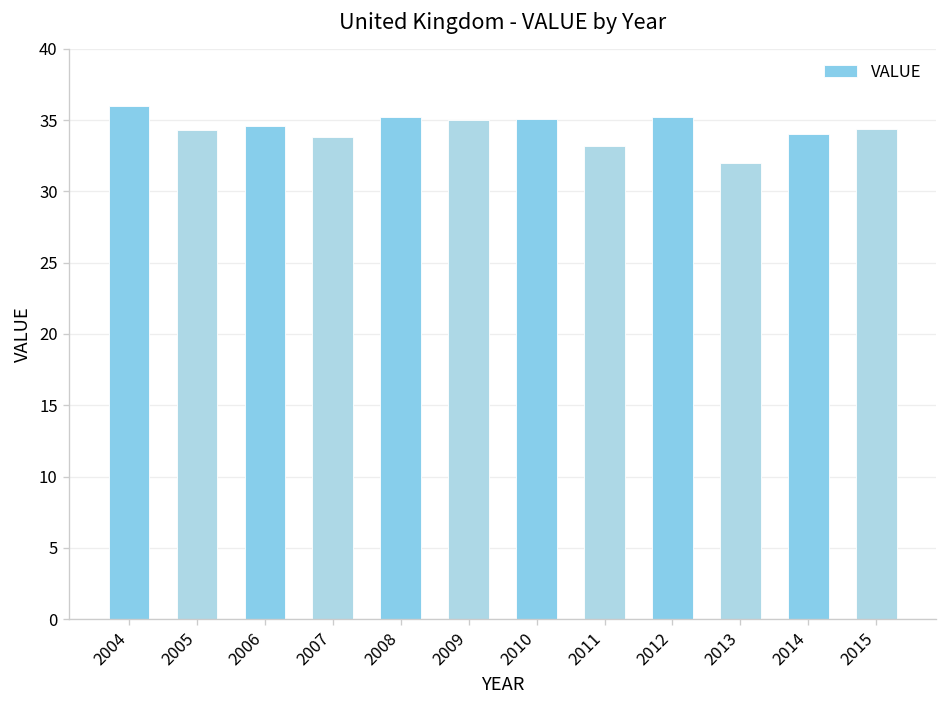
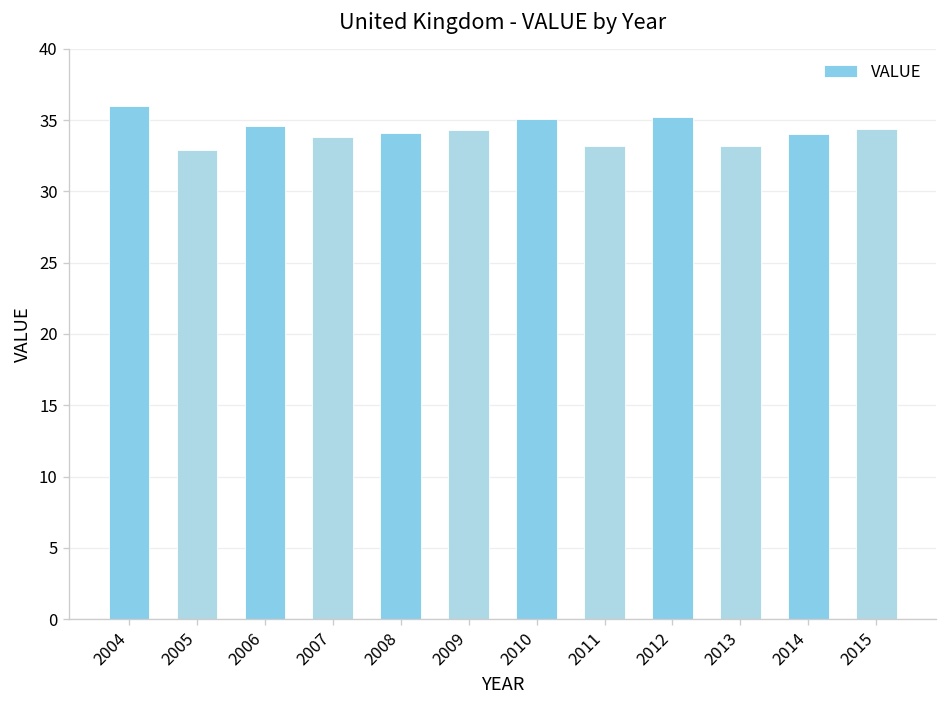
  {
    "2004": 36.0,
-   "2005": 34.3,
+   "2005": 32.9,
    "2006": 34.6,
    "2007": 33.8,
-   "2008": 35.2,
-   "2009": 35.0,
+   "2008": 34.1,
+   "2009": 34.3,
    "2010": 35.1,
    "2011": 33.2,
    "2012": 35.2,
-   "2013": 32.0,
+   "2013": 33.2,
    "2014": 34.0,
    "2015": 34.4
  }
